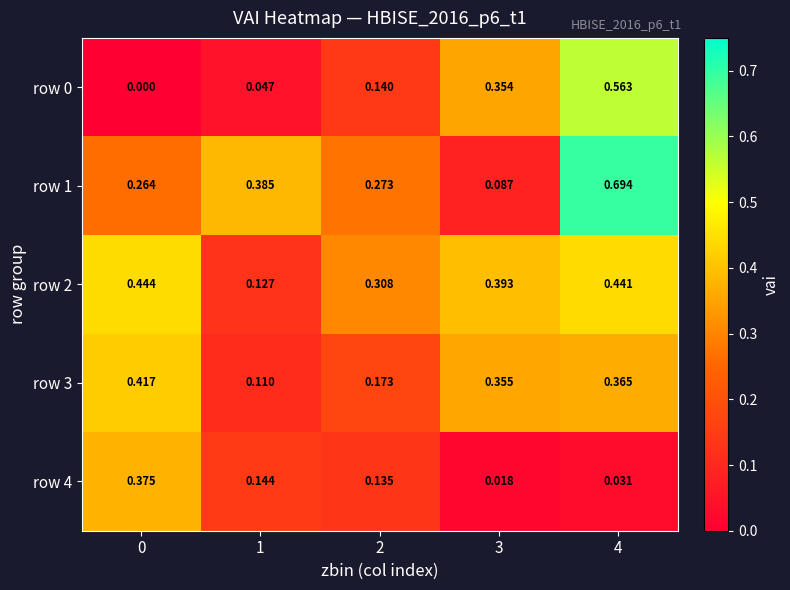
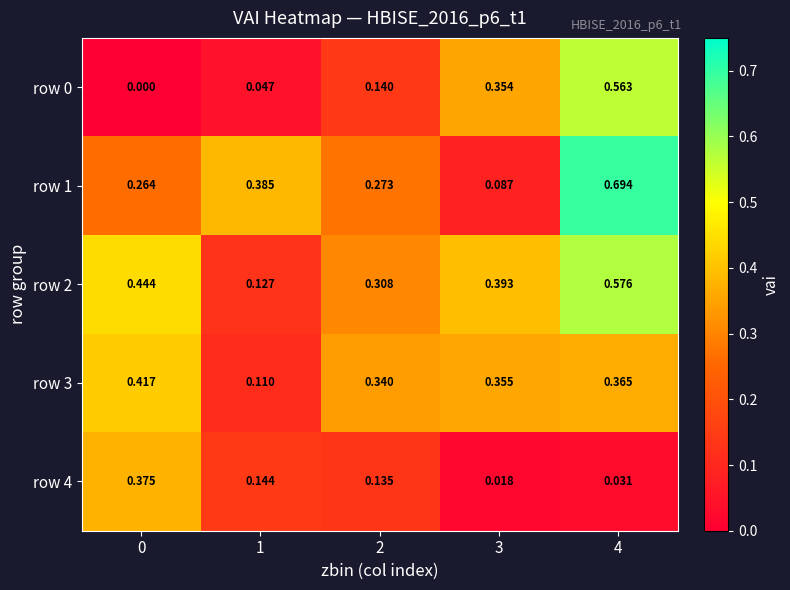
  {
    "row 0": {
      "0": 0.000,
      "1": 0.047,
      "2": 0.140,
      "3": 0.354,
      "4": 0.563
    },
    "row 1": {
      "0": 0.264,
      "1": 0.385,
      "2": 0.273,
      "3": 0.087,
      "4": 0.694
    },
    "row 2": {
      "0": 0.444,
      "1": 0.127,
      "2": 0.308,
      "3": 0.393,
-     "4": 0.441
+     "4": 0.576
    },
    "row 3": {
      "0": 0.417,
      "1": 0.110,
-     "2": 0.173,
+     "2": 0.340,
      "3": 0.355,
      "4": 0.365
    },
    "row 4": {
      "0": 0.375,
      "1": 0.144,
      "2": 0.135,
      "3": 0.018,
      "4": 0.031
    }
  }
